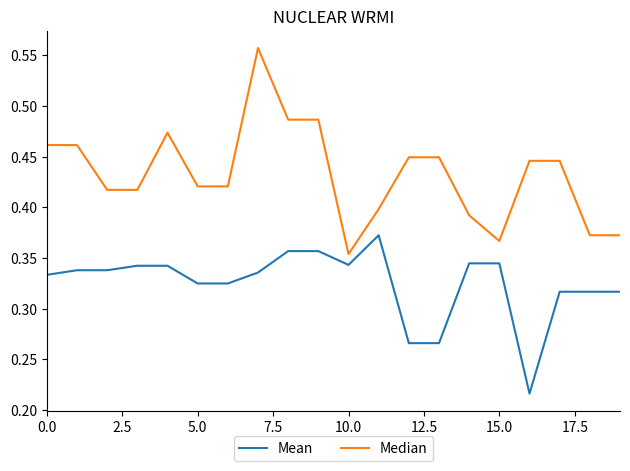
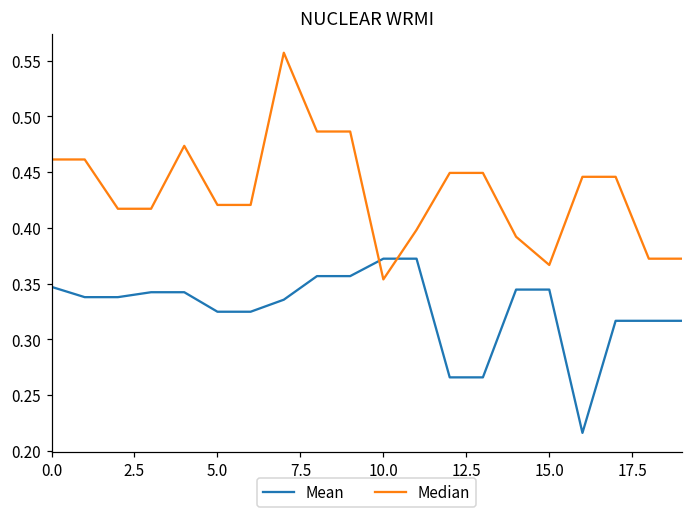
  {
    "Mean": {
-     "0.0": 0.333,
+     "0.0": 0.347,
      "5.0": 0.325,
-     "10.0": 0.343,
+     "10.0": 0.372,
      "15.0": 0.345
    },
    "Median": {
      "0.0": 0.461,
      "5.0": 0.421,
      "10.0": 0.354,
      "15.0": 0.367
    }
  }
